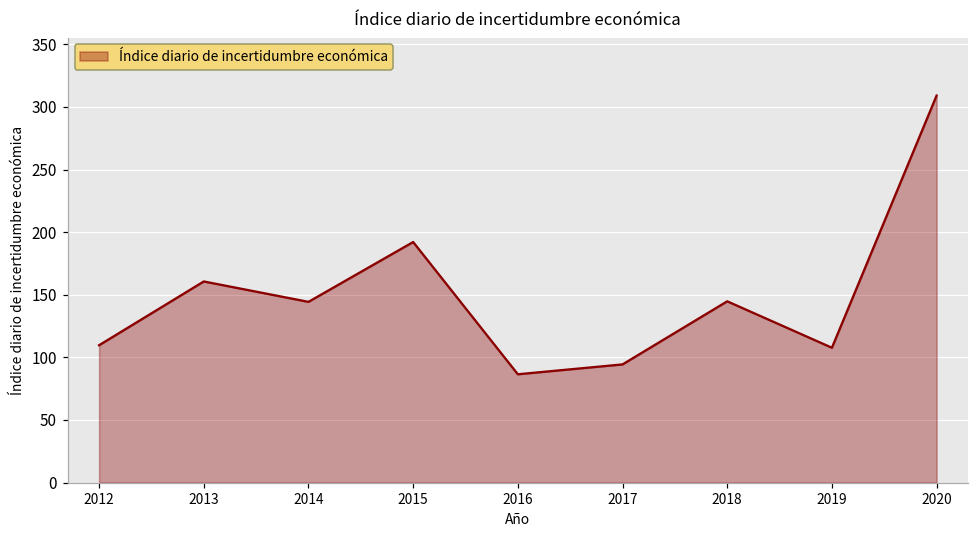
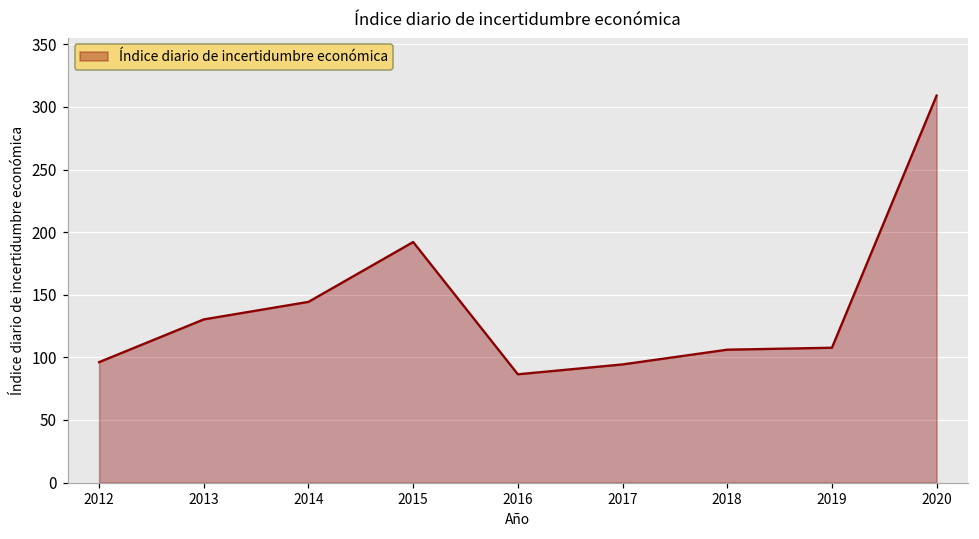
  {
-   "2012": 110,
-   "2013": 161,
+   "2012": 96,
+   "2013": 130,
    "2014": 144,
    "2015": 192,
    "2016": 87,
    "2017": 94,
-   "2018": 145,
+   "2018": 106,
    "2019": 108,
    "2020": 309
  }
